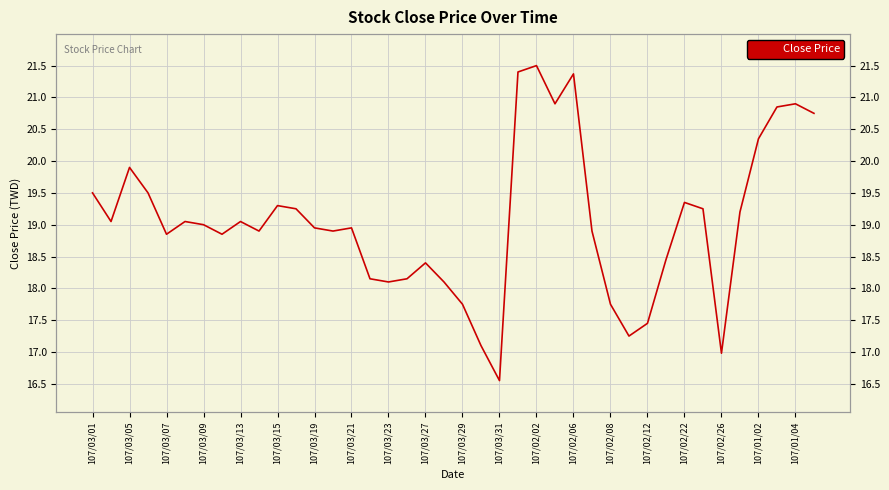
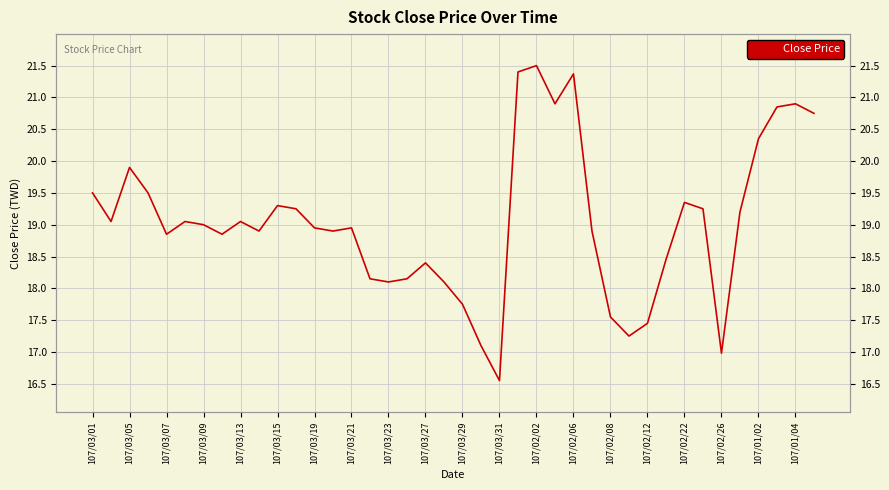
  {
    "107/03/01": 19.5,
    "107/03/05": 19.9,
    "107/03/07": 18.9,
    "107/03/09": 19.0,
    "107/03/13": 19.1,
    "107/03/15": 19.3,
    "107/03/19": 19.0,
    "107/03/21": 19.0,
    "107/03/23": 18.1,
    "107/03/27": 18.4,
    "107/03/29": 17.8,
    "107/03/31": 16.6,
    "107/02/02": 21.5,
    "107/02/06": 21.4,
-   "107/02/08": 17.8,
+   "107/02/08": 17.6,
    "107/02/12": 17.5,
    "107/02/22": 19.4,
    "107/02/26": 17.0,
    "107/01/02": 20.4,
    "107/01/04": 20.9
  }
